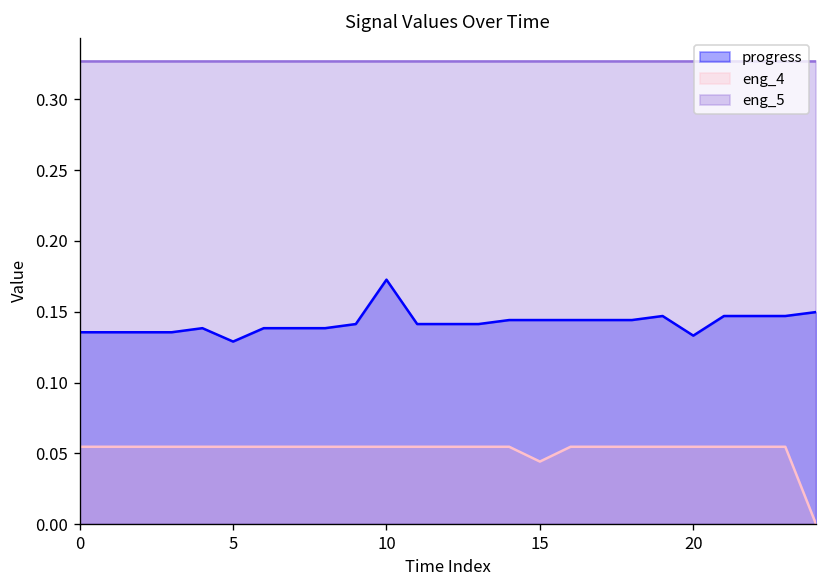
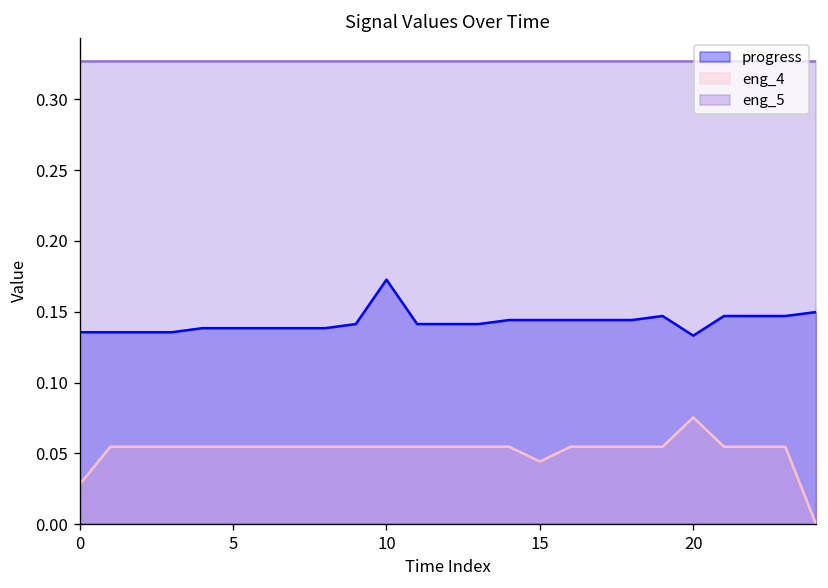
  {
    "progress": {
      "0": 0.136,
-     "5": 0.129,
+     "5": 0.138,
      "10": 0.173,
      "15": 0.144,
      "20": 0.133
    },
    "eng_4": {
-     "0": 0.055,
+     "0": 0.028,
      "5": 0.055,
      "10": 0.055,
      "15": 0.044,
-     "20": 0.055
+     "20": 0.075
    },
    "eng_5": {
      "0": 0.327,
      "5": 0.327,
      "10": 0.327,
      "15": 0.327,
      "20": 0.327
    }
  }
